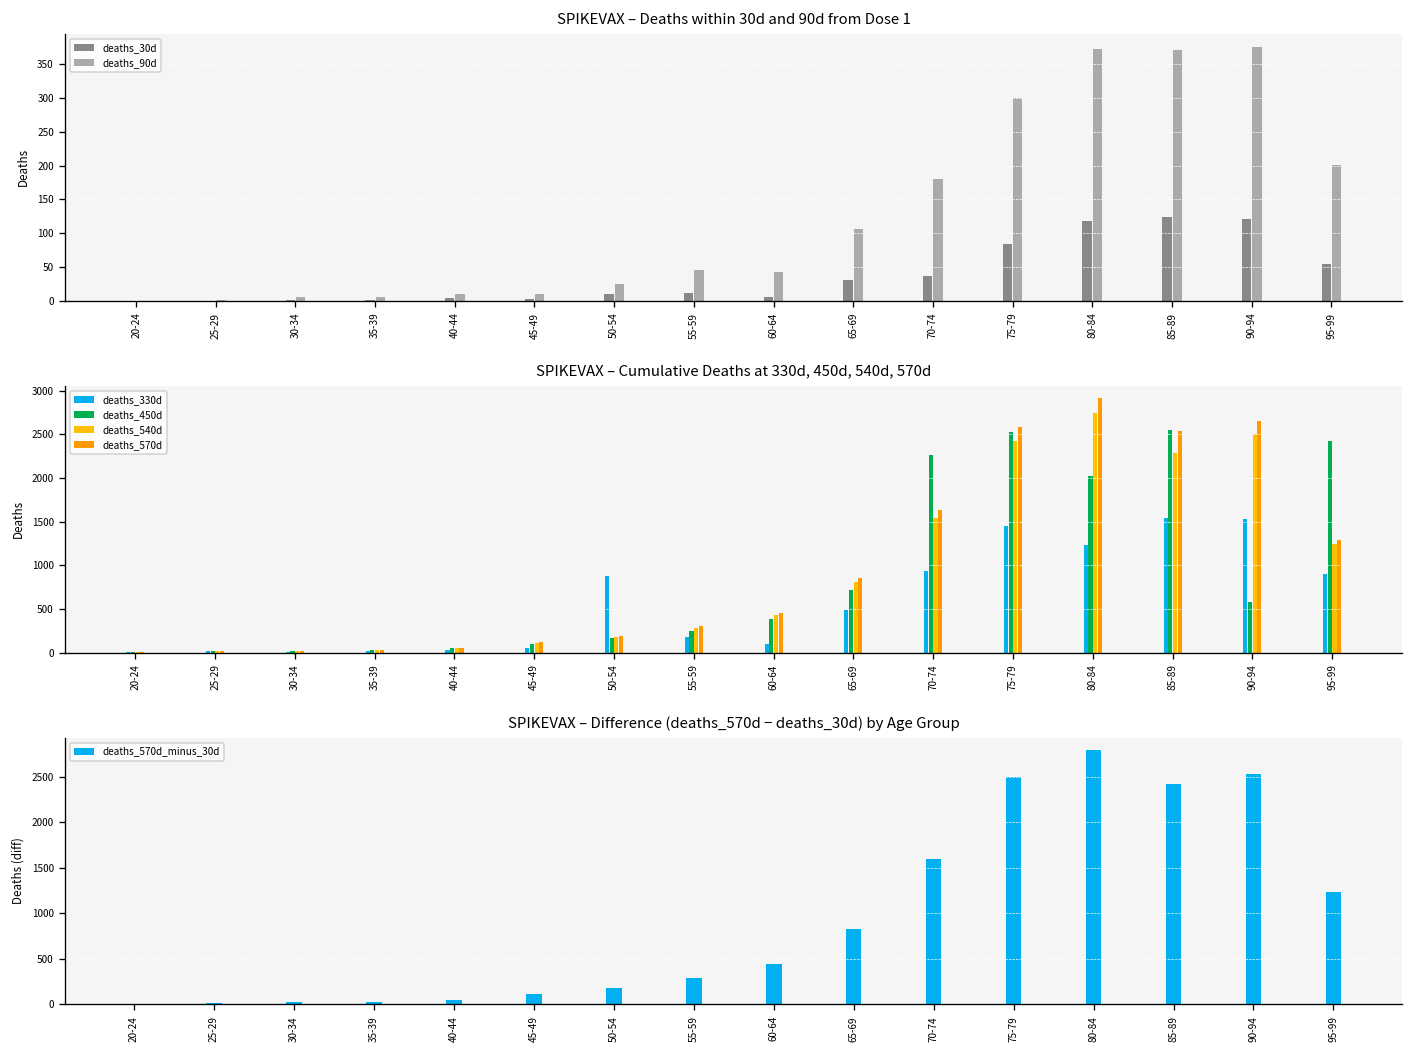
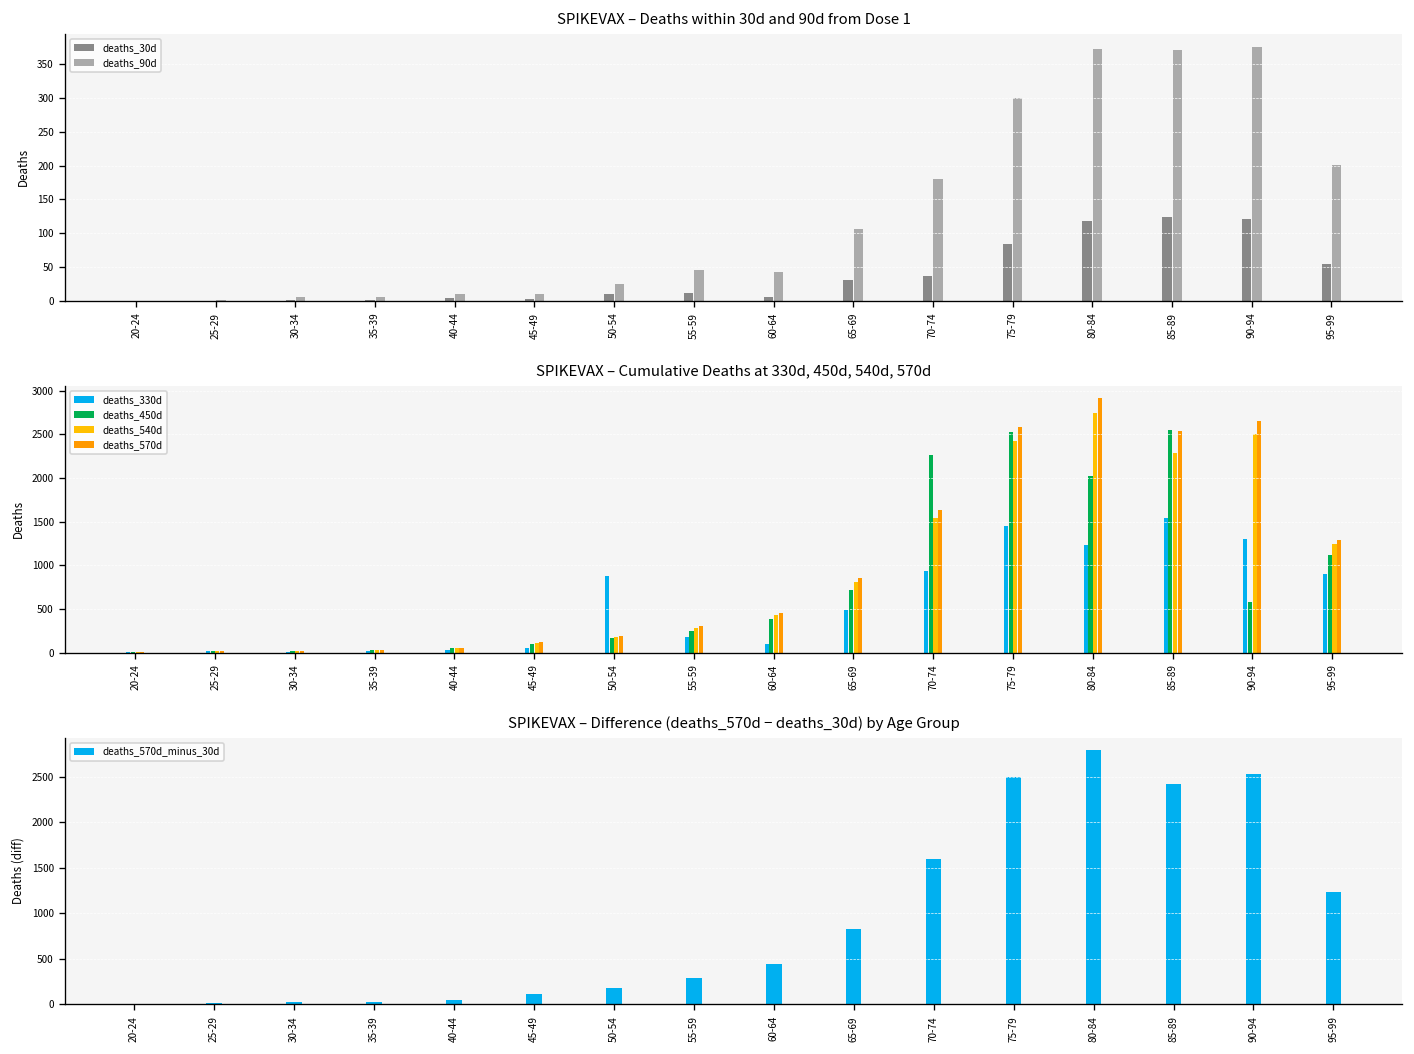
  {
    "SPIKEVAX – Cumulative Deaths at 330d, 450d, 540d, 570d": {
      "deaths_330d": {
        "45-49": 100,
        "50-54": 900,
        "55-59": 200,
        "60-64": 100,
        "65-69": 500,
        "70-74": 900,
        "75-79": 1400,
        "80-84": 1200,
        "85-89": 1500,
-       "90-94": 1500,
+       "90-94": 1300,
        "95-99": 900
      },
      "deaths_450d": {
        "40-44": 100,
        "45-49": 100,
        "50-54": 200,
        "55-59": 200,
        "60-64": 400,
        "65-69": 700,
        "70-74": 2300,
        "75-79": 2500,
        "80-84": 2000,
        "85-89": 2500,
        "90-94": 600,
-       "95-99": 2400
+       "95-99": 1100
      }
    },
    "SPIKEVAX – Difference (deaths_570d − deaths_30d) by Age Group": {
      "40-44": 100,
      "45-49": 100,
      "50-54": 200,
      "55-59": 300,
      "60-64": 400,
      "65-69": 800,
      "70-74": 1600,
      "75-79": 2500,
      "80-84": 2800,
      "85-89": 2400,
      "90-94": 2500,
      "95-99": 1200
    }
  }
